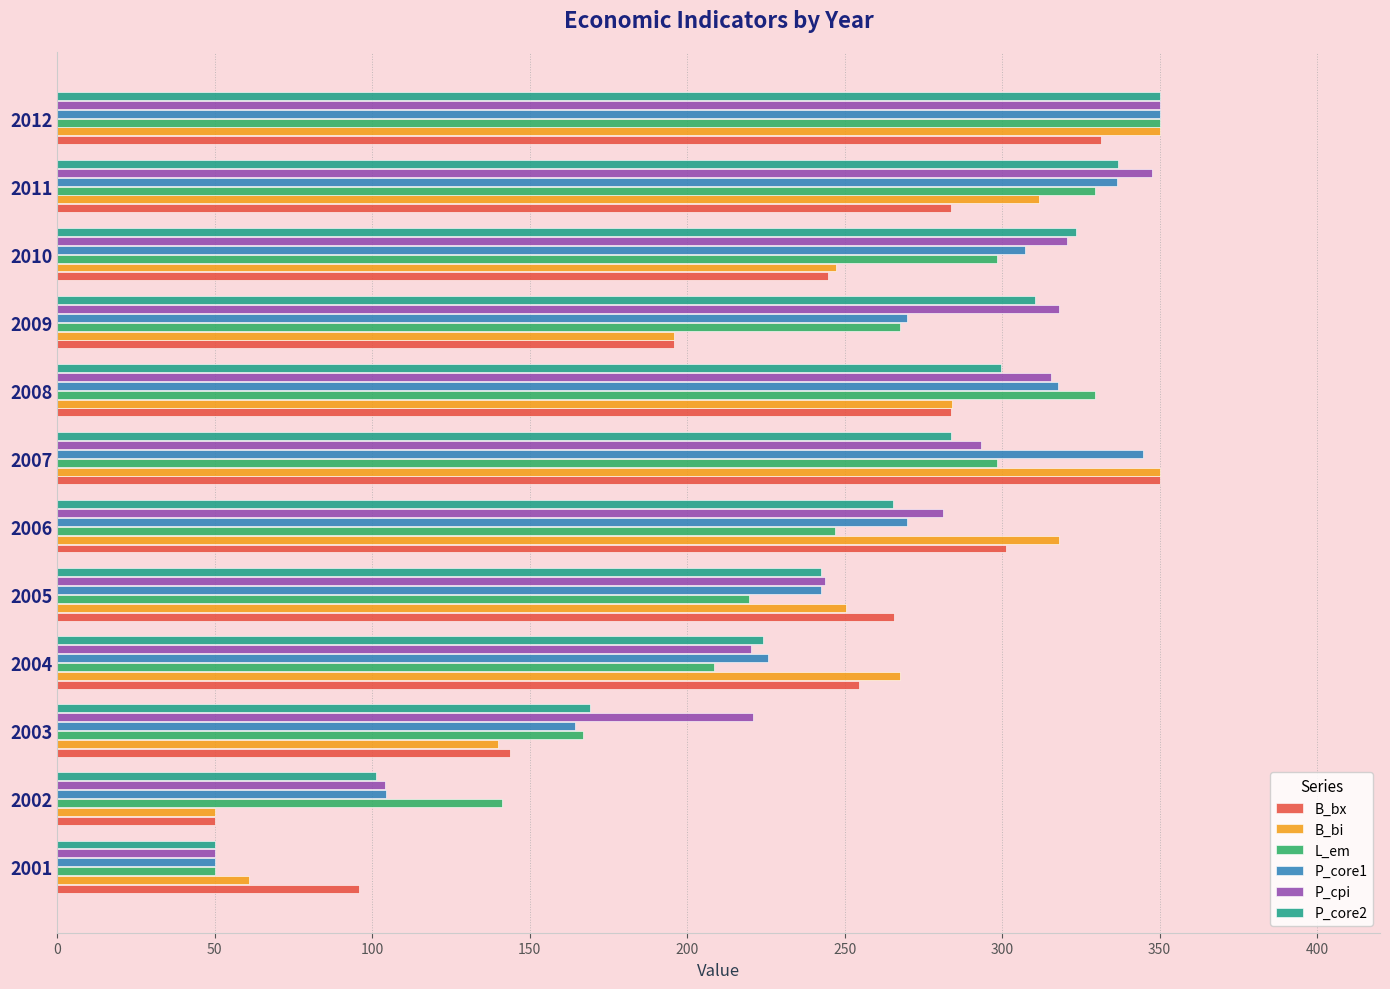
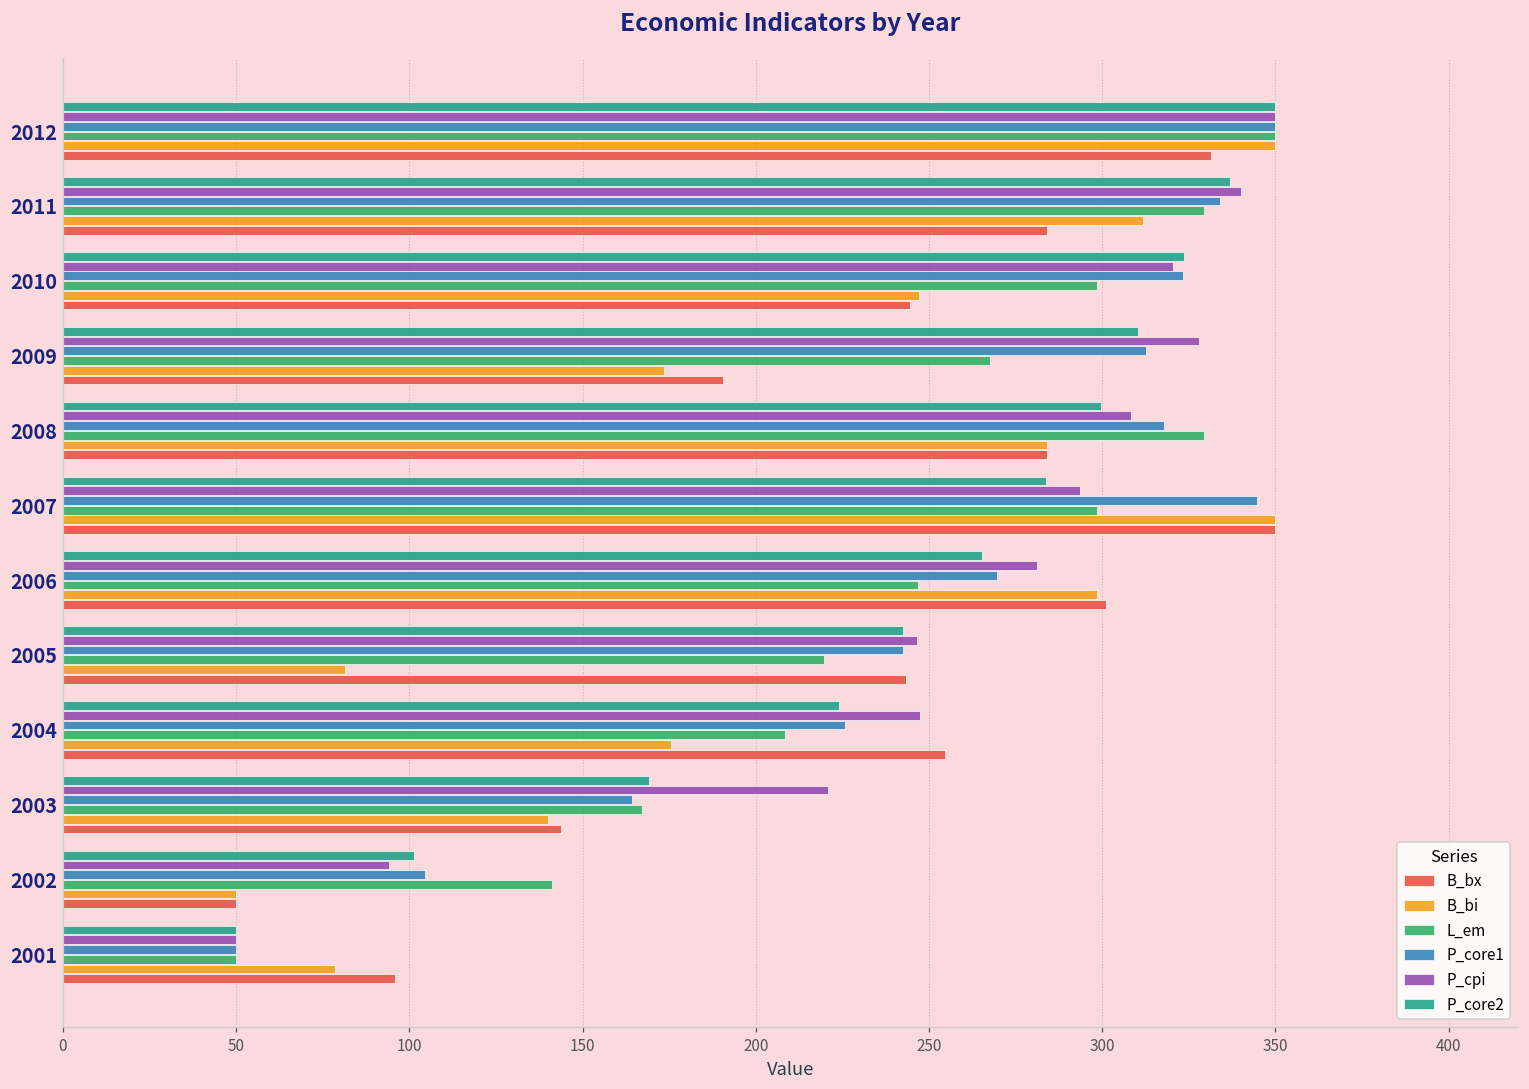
  {
    "B_bx": {
      "2012": 331,
      "2011": 284,
      "2010": 245,
-     "2009": 196,
+     "2009": 191,
      "2008": 284,
      "2007": 350,
      "2006": 301,
-     "2005": 266,
+     "2005": 243,
      "2004": 254,
      "2003": 144,
      "2002": 50,
      "2001": 96
    },
    "B_bi": {
      "2012": 350,
      "2011": 312,
      "2010": 247,
-     "2009": 196,
+     "2009": 173,
      "2008": 284,
      "2007": 350,
-     "2006": 318,
-     "2005": 250,
-     "2004": 267,
+     "2006": 299,
+     "2005": 81,
+     "2004": 175,
      "2003": 140,
      "2002": 50,
-     "2001": 61
+     "2001": 78
    },
    "P_core1": {
      "2012": 350,
-     "2011": 337,
-     "2010": 307,
-     "2009": 270,
+     "2011": 334,
+     "2010": 323,
+     "2009": 313,
      "2008": 318,
      "2007": 345,
      "2006": 270,
      "2005": 242,
      "2004": 226,
      "2003": 164,
      "2002": 104,
      "2001": 50
    },
    "P_cpi": {
      "2012": 350,
-     "2011": 348,
+     "2011": 340,
      "2010": 320,
-     "2009": 318,
-     "2008": 316,
+     "2009": 328,
+     "2008": 308,
      "2007": 293,
      "2006": 281,
-     "2005": 244,
-     "2004": 220,
+     "2005": 246,
+     "2004": 247,
      "2003": 221,
-     "2002": 104,
+     "2002": 94,
      "2001": 50
    }
  }
